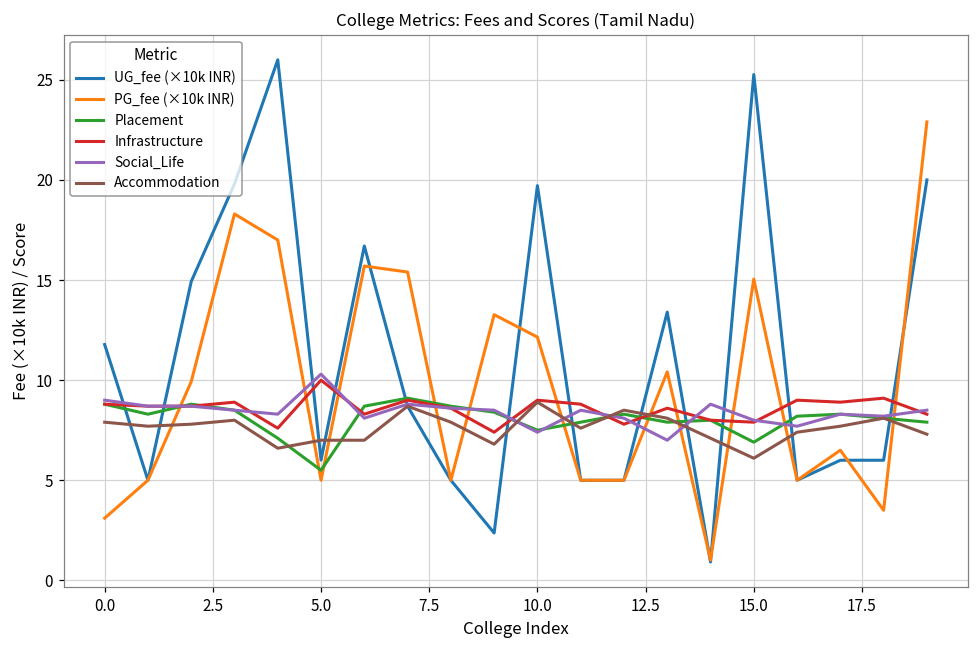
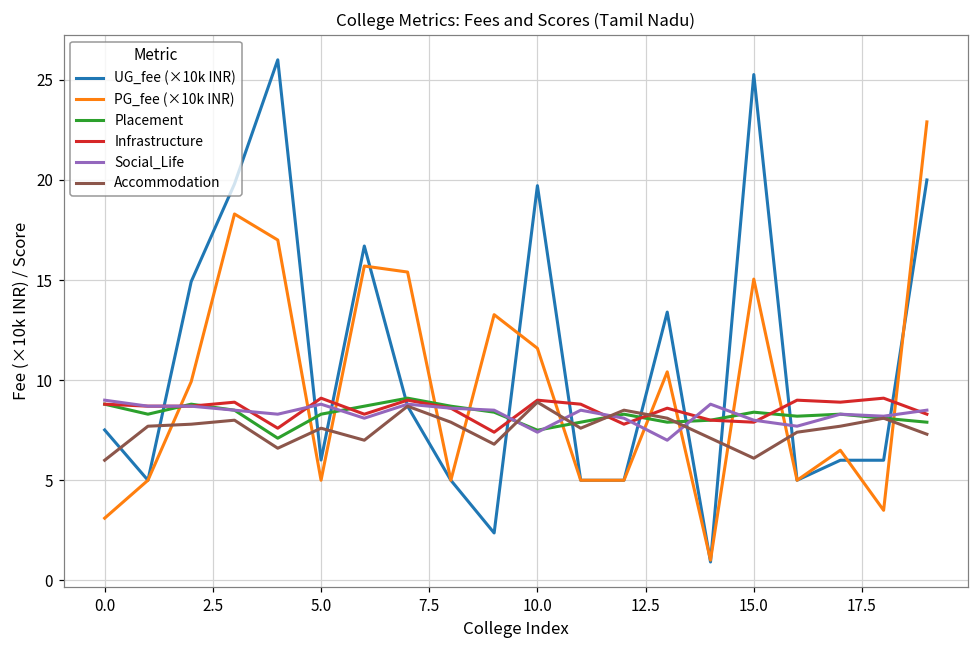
  {
    "UG_fee (×10k INR)": {
-     "0.0": 11.8,
+     "0.0": 7.5,
      "5.0": 6.0,
      "10.0": 19.7,
      "15.0": 25.3
    },
    "PG_fee (×10k INR)": {
      "0.0": 3.1,
      "5.0": 5.0,
-     "10.0": 12.2,
+     "10.0": 11.6,
      "15.0": 15.0
    },
    "Placement": {
-     "5.0": 5.5,
-     "15.0": 6.9
+     "5.0": 8.3,
+     "15.0": 8.4
    },
    "Infrastructure": {
-     "5.0": 10.0
+     "5.0": 9.1
    },
    "Social_Life": {
      "0.0": 9.0,
-     "5.0": 10.3
+     "5.0": 8.8
    },
    "Accommodation": {
-     "0.0": 7.9,
-     "5.0": 7.0,
+     "0.0": 6.0,
+     "5.0": 7.6,
      "15.0": 6.1
    }
  }
